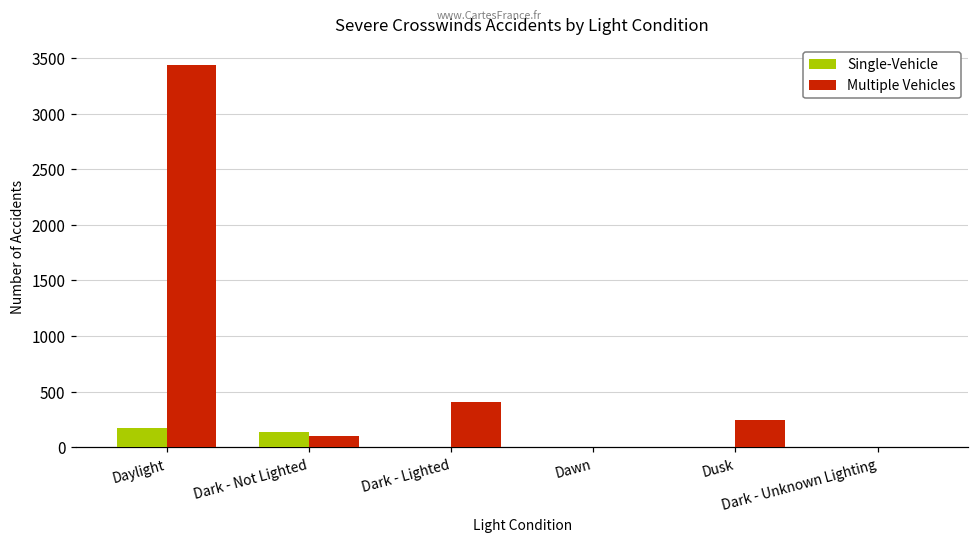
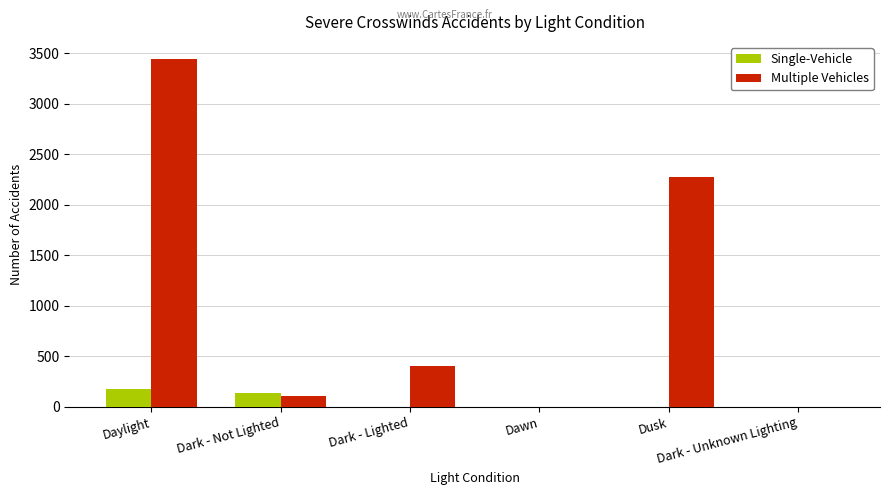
  {
    "Single-Vehicle": {
      "Daylight": 180,
      "Dark - Not Lighted": 140,
      "Dark - Lighted": 0,
      "Dawn": 0,
      "Dusk": 0,
      "Dark - Unknown Lighting": 0
    },
    "Multiple Vehicles": {
      "Daylight": 3440,
      "Dark - Not Lighted": 100,
      "Dark - Lighted": 410,
      "Dawn": 0,
-     "Dusk": 240,
+     "Dusk": 2270,
      "Dark - Unknown Lighting": 0
    }
  }
